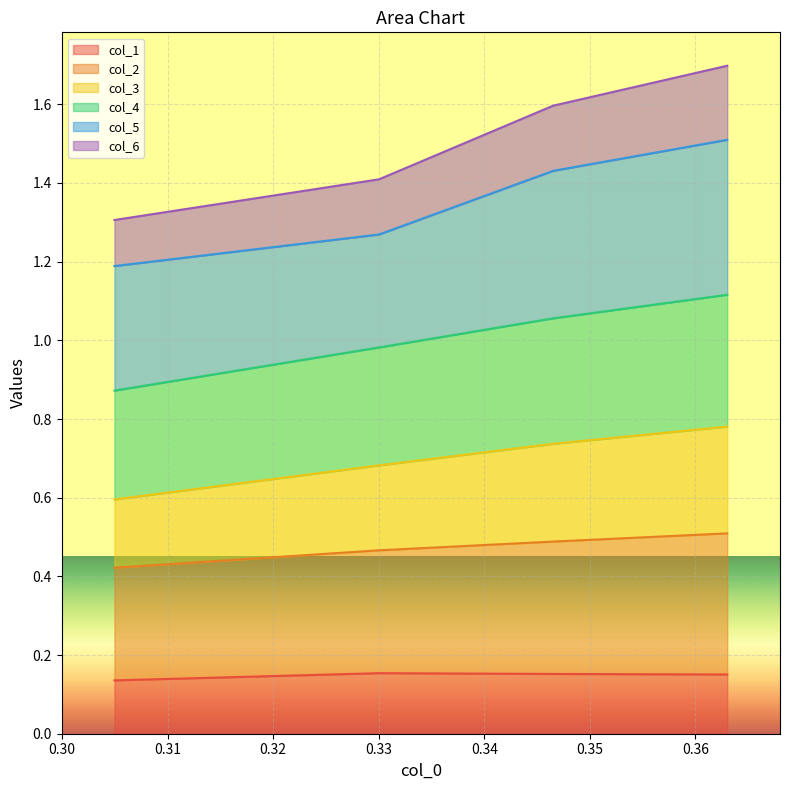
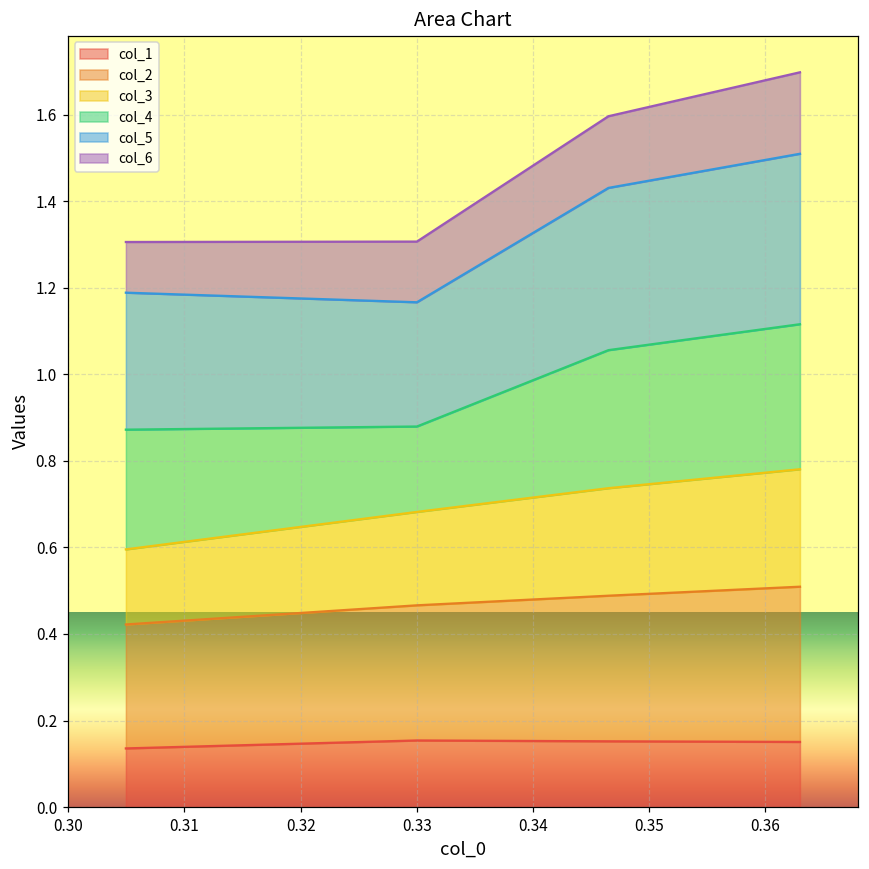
  {
    "col_4": {
-     "0.33": 0.30
+     "0.33": 0.20
    },
    "col_5": {
      "0.33": 0.29
    },
    "col_6": {
      "0.33": 0.14
    }
  }
